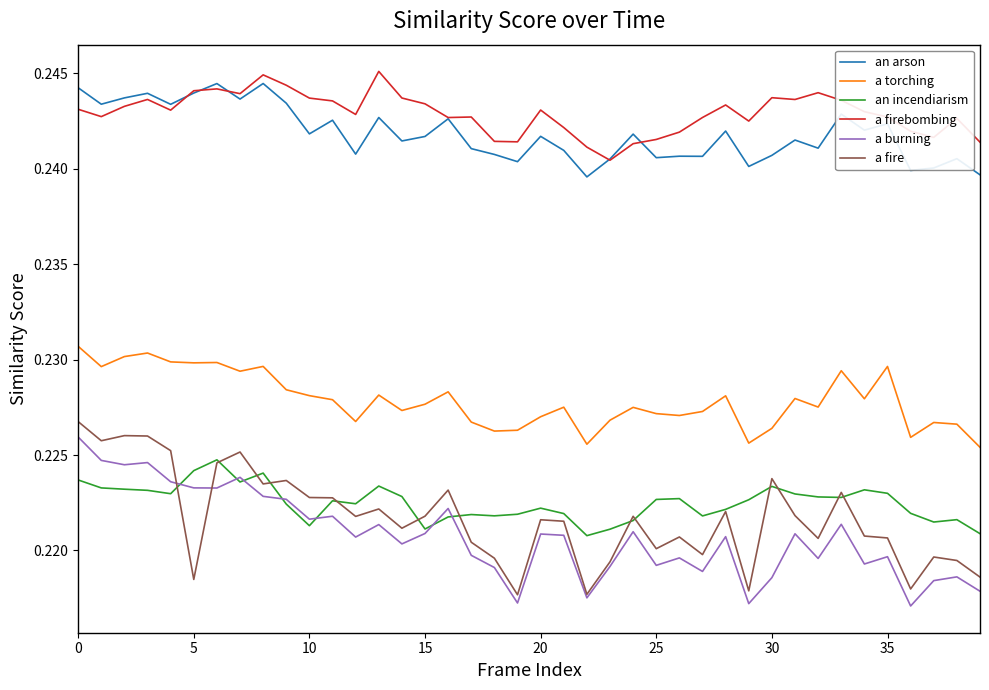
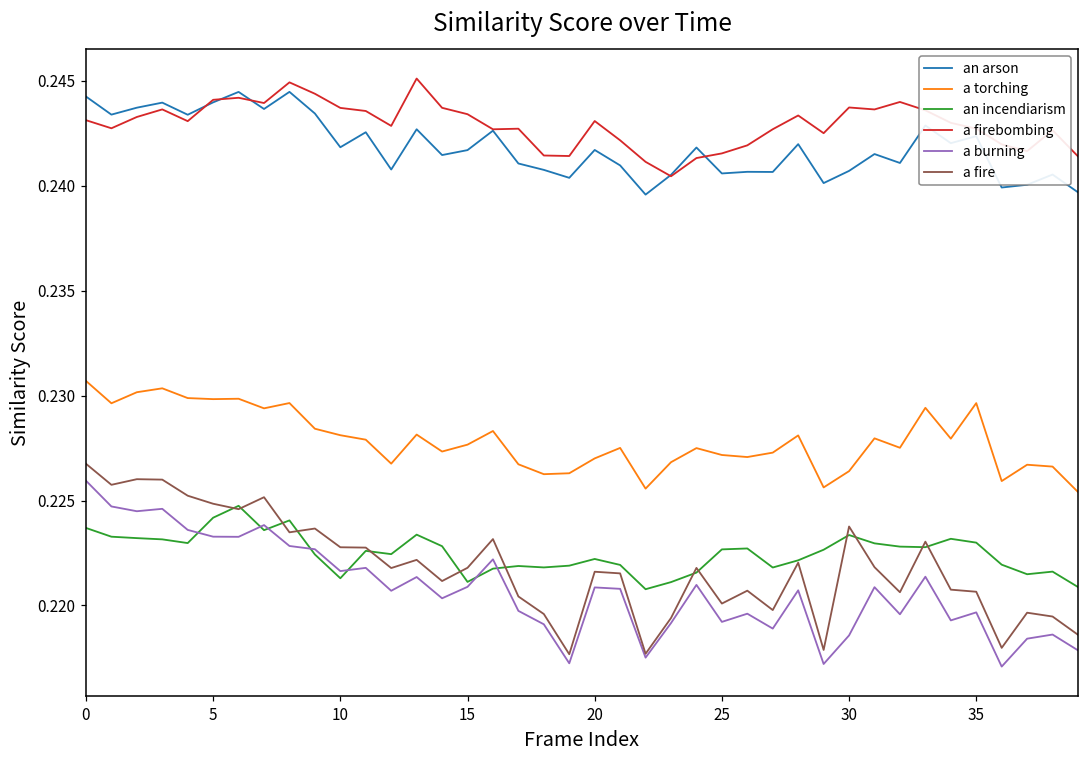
  {
    "an arson": {
      "0": 0.2442,
      "10": 0.2418,
      "15": 0.2417,
      "20": 0.2417,
      "25": 0.2406,
      "30": 0.2407
    },
    "a torching": {
      "0": 0.2307,
      "5": 0.2298,
      "10": 0.2281,
      "15": 0.2277,
      "20": 0.2270,
      "25": 0.2272,
      "30": 0.2264,
      "35": 0.2296
    },
    "an incendiarism": {
      "0": 0.2237,
      "5": 0.2242,
      "10": 0.2213,
      "15": 0.2211,
      "20": 0.2222,
      "25": 0.2227,
      "30": 0.2234,
      "35": 0.2230
    },
    "a firebombing": {
      "0": 0.2431,
      "10": 0.2437,
      "15": 0.2434,
      "20": 0.2431,
      "25": 0.2415,
      "30": 0.2437
    },
    "a burning": {
      "0": 0.2259,
      "5": 0.2233,
      "10": 0.2216,
      "15": 0.2209,
      "20": 0.2209,
      "25": 0.2192,
      "30": 0.2186,
      "35": 0.2197
    },
    "a fire": {
      "0": 0.2268,
-     "5": 0.2185,
+     "5": 0.2248,
      "10": 0.2228,
      "15": 0.2218,
      "20": 0.2216,
      "25": 0.2201,
      "30": 0.2238,
      "35": 0.2207
    }
  }
